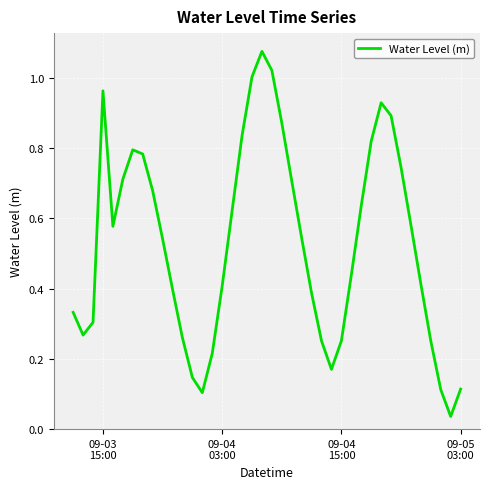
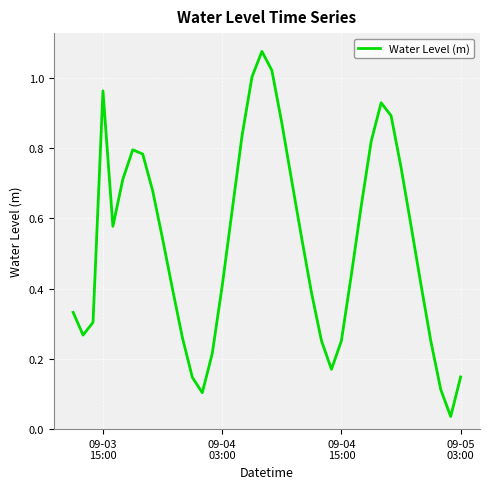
  {
    "09-03 15:00": 0.96,
    "09-04 03:00": 0.41,
    "09-04 15:00": 0.25,
-   "09-05 03:00": 0.11
+   "09-05 03:00": 0.15
  }
